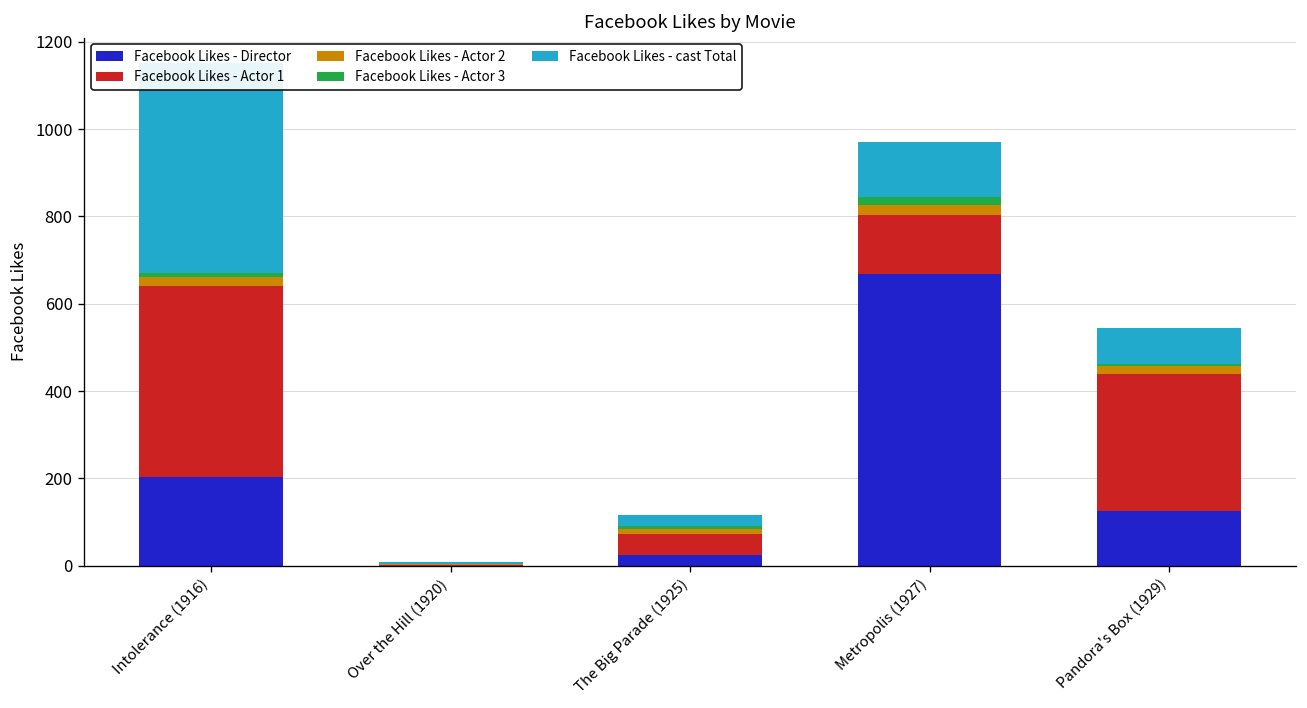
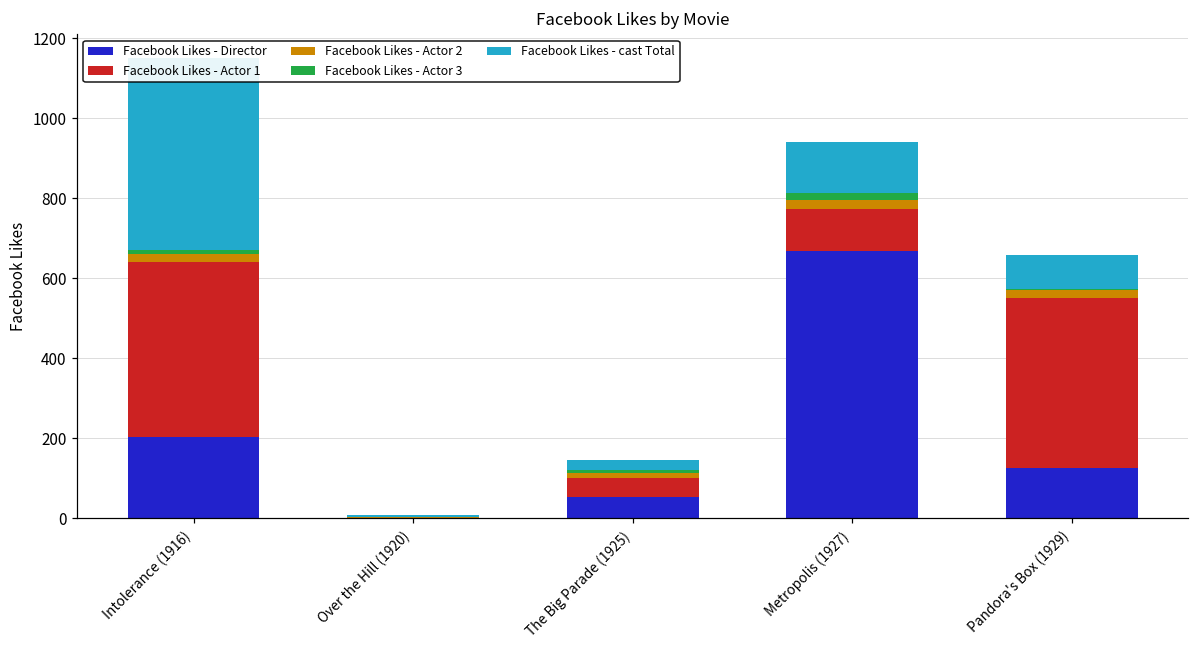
  {
    "Facebook Likes - Director": {
      "Intolerance (1916)": 200,
      "Over the Hill (1920)": 0,
-     "The Big Parade (1925)": 20,
+     "The Big Parade (1925)": 50,
      "Metropolis (1927)": 670,
      "Pandora's Box (1929)": 130
    },
    "Facebook Likes - Actor 1": {
      "Intolerance (1916)": 440,
      "The Big Parade (1925)": 50,
-     "Metropolis (1927)": 140,
-     "Pandora's Box (1929)": 310
+     "Metropolis (1927)": 110,
+     "Pandora's Box (1929)": 430
    },
    "Facebook Likes - Actor 2": {
      "Intolerance (1916)": 20,
      "The Big Parade (1925)": 10,
      "Metropolis (1927)": 20,
      "Pandora's Box (1929)": 20
    },
    "Facebook Likes - Actor 3": {
      "Intolerance (1916)": 10,
      "Over the Hill (1920)": 0,
      "Metropolis (1927)": 20
    },
    "Facebook Likes - cast Total": {
      "The Big Parade (1925)": 30,
      "Metropolis (1927)": 130,
      "Pandora's Box (1929)": 80
    }
  }
